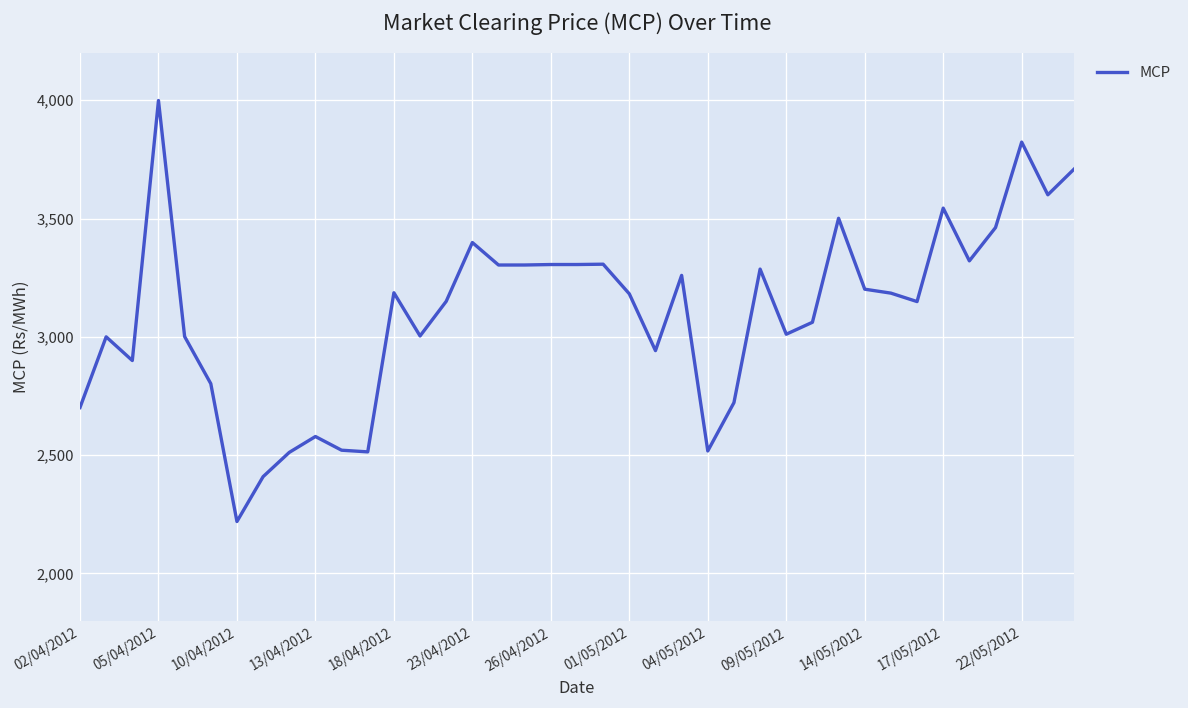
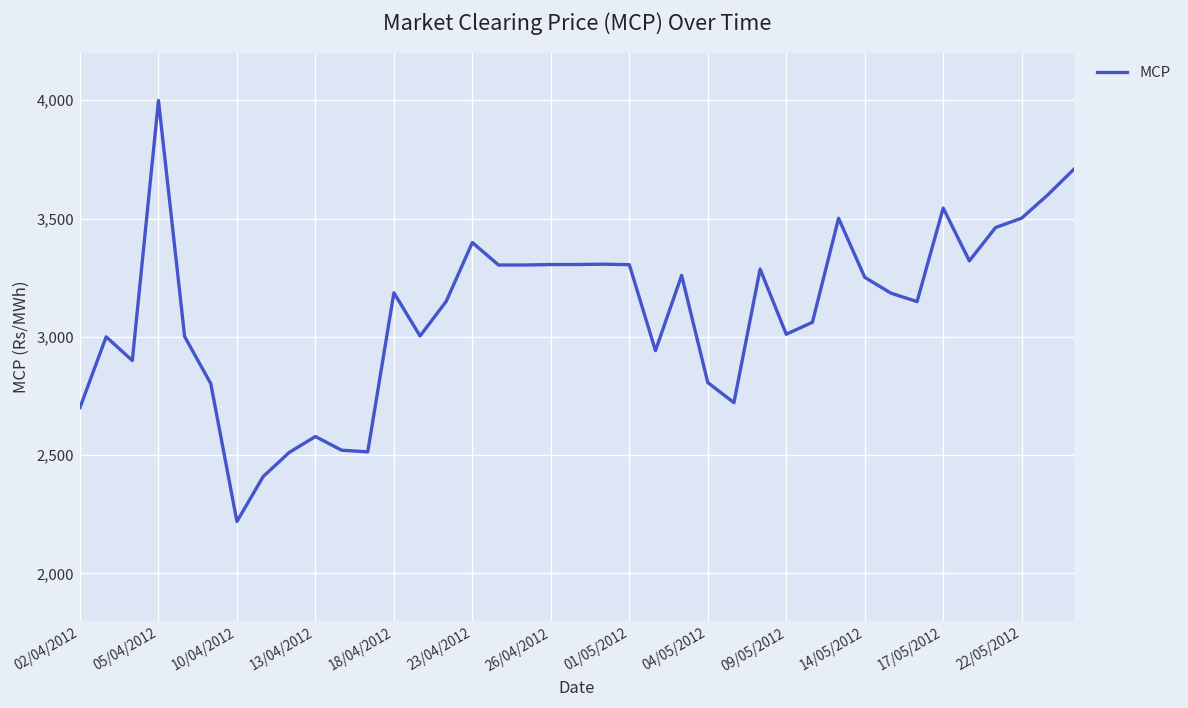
  {
    "02/04/2012": "2,700",
    "05/04/2012": "4,000",
    "10/04/2012": "2,220",
    "13/04/2012": "2,580",
    "18/04/2012": "3,190",
    "23/04/2012": "3,400",
    "26/04/2012": "3,310",
-   "01/05/2012": "3,180",
-   "04/05/2012": "2,520",
+   "01/05/2012": "3,310",
+   "04/05/2012": "2,810",
    "09/05/2012": "3,010",
-   "14/05/2012": "3,200",
+   "14/05/2012": "3,250",
    "17/05/2012": "3,540",
-   "22/05/2012": "3,820"
+   "22/05/2012": "3,500"
  }
